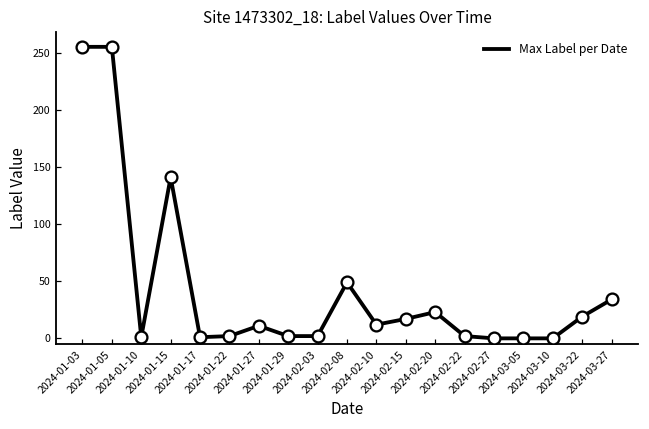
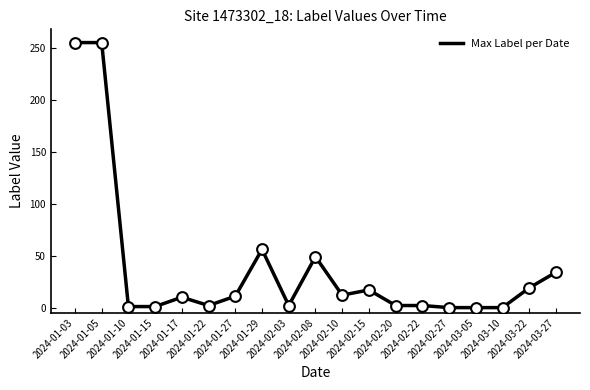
  {
    "2024-01-03": 255,
    "2024-01-05": 255,
    "2024-01-10": 1,
-   "2024-01-15": 141,
-   "2024-01-17": 1,
+   "2024-01-15": 1,
+   "2024-01-17": 10,
    "2024-01-22": 2,
    "2024-01-27": 11,
-   "2024-01-29": 2,
+   "2024-01-29": 56,
    "2024-02-03": 2,
    "2024-02-08": 49,
    "2024-02-10": 12,
    "2024-02-15": 17,
-   "2024-02-20": 23,
+   "2024-02-20": 2,
    "2024-02-22": 2,
    "2024-02-27": 0,
    "2024-03-05": 0,
    "2024-03-10": 0,
    "2024-03-22": 19,
    "2024-03-27": 34
  }
